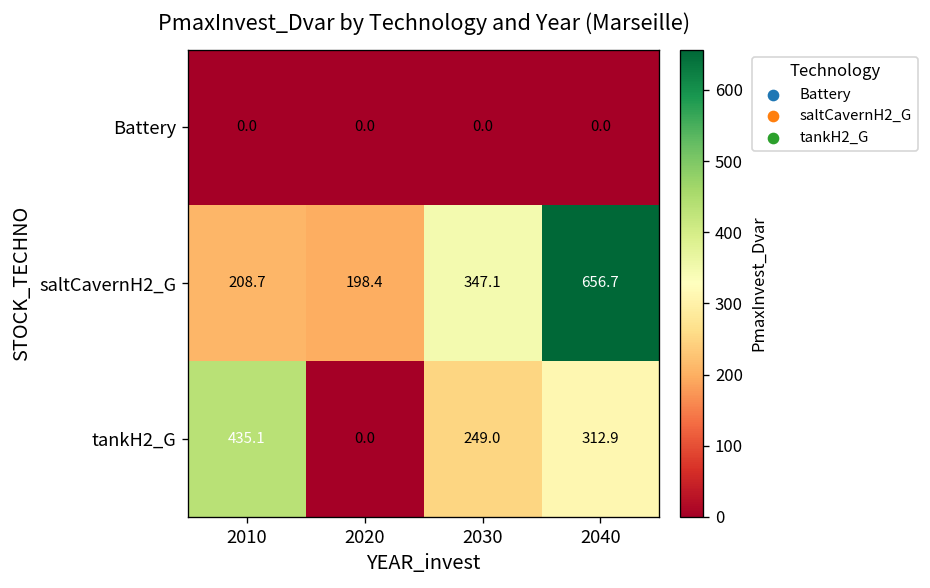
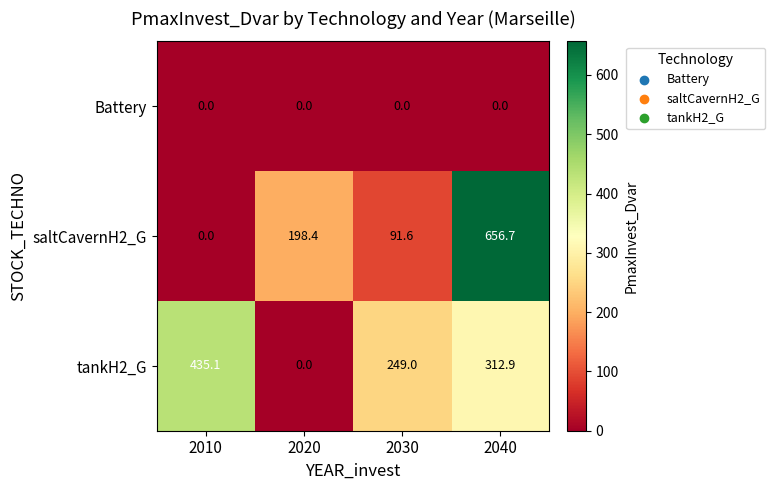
  {
    "Battery": {
      "2010": 0.0,
      "2020": 0.0,
      "2030": 0.0,
      "2040": 0.0
    },
    "saltCavernH2_G": {
-     "2010": 208.7,
+     "2010": 0.0,
      "2020": 198.4,
-     "2030": 347.1,
+     "2030": 91.6,
      "2040": 656.7
    },
    "tankH2_G": {
      "2010": 435.1,
      "2020": 0.0,
      "2030": 249.0,
      "2040": 312.9
    }
  }
